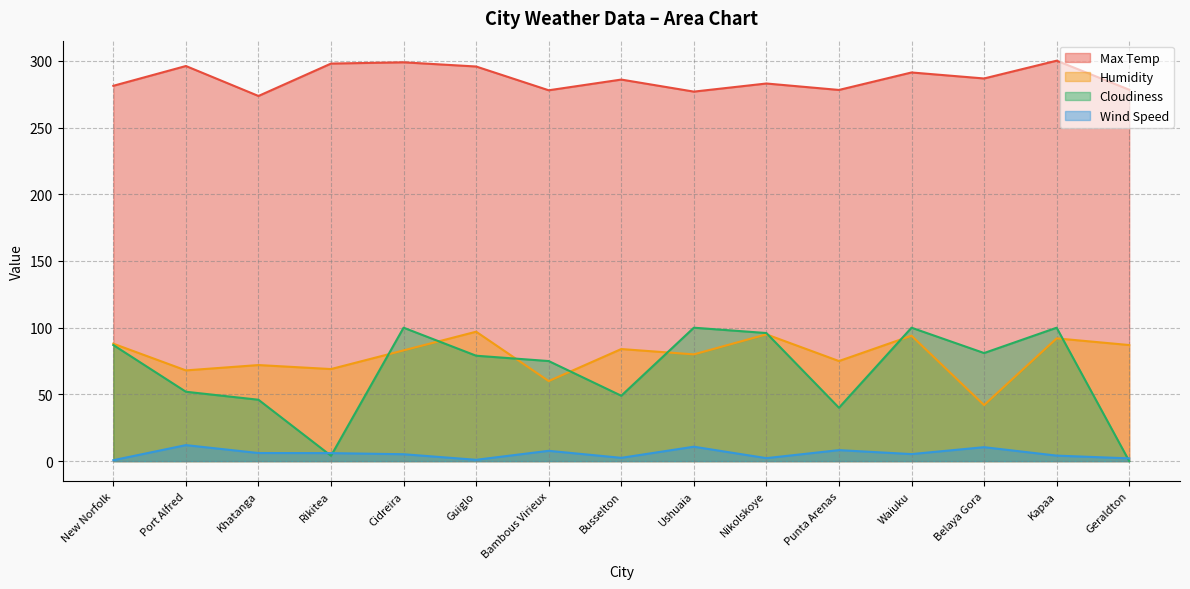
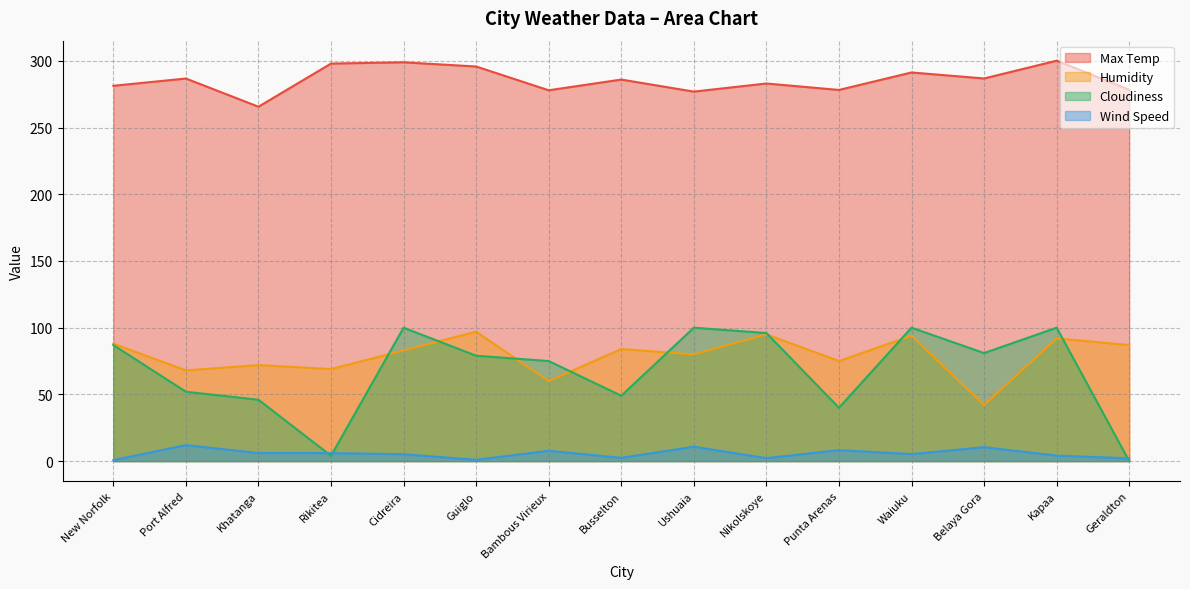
  {
    "Max Temp": {
      "New Norfolk": 281,
-     "Port Alfred": 296,
-     "Khatanga": 274,
+     "Port Alfred": 287,
+     "Khatanga": 266,
      "Rikitea": 298,
      "Cidreira": 299,
      "Guiglo": 296,
      "Bambous Virieux": 278,
      "Busselton": 286,
      "Ushuaia": 277,
      "Nikolskoye": 283,
      "Punta Arenas": 278,
      "Waiuku": 291,
      "Belaya Gora": 287,
      "Kapaa": 300
    },
    "Humidity": {
      "Port Alfred": 68,
      "Khatanga": 72,
      "Rikitea": 69,
      "Cidreira": 83,
      "Guiglo": 97,
      "Bambous Virieux": 60,
      "Busselton": 84,
      "Ushuaia": 80,
      "Punta Arenas": 75,
      "Waiuku": 94,
      "Belaya Gora": 42,
      "Kapaa": 92,
      "Geraldton": 87
    },
    "Cloudiness": {
      "Port Alfred": 52,
      "Khatanga": 46,
      "Rikitea": 4,
      "Cidreira": 100,
      "Guiglo": 79,
      "Bambous Virieux": 75,
      "Busselton": 49,
      "Ushuaia": 100,
      "Punta Arenas": 40,
      "Waiuku": 100,
      "Belaya Gora": 81,
      "Kapaa": 100,
      "Geraldton": 0
    },
    "Wind Speed": {
      "New Norfolk": 1,
      "Port Alfred": 12,
      "Khatanga": 6,
      "Rikitea": 6,
      "Cidreira": 5,
      "Guiglo": 1,
      "Bambous Virieux": 8,
      "Busselton": 2,
      "Ushuaia": 11,
      "Nikolskoye": 2,
      "Punta Arenas": 8,
      "Waiuku": 5,
      "Belaya Gora": 10,
      "Kapaa": 4,
      "Geraldton": 2
    }
  }
